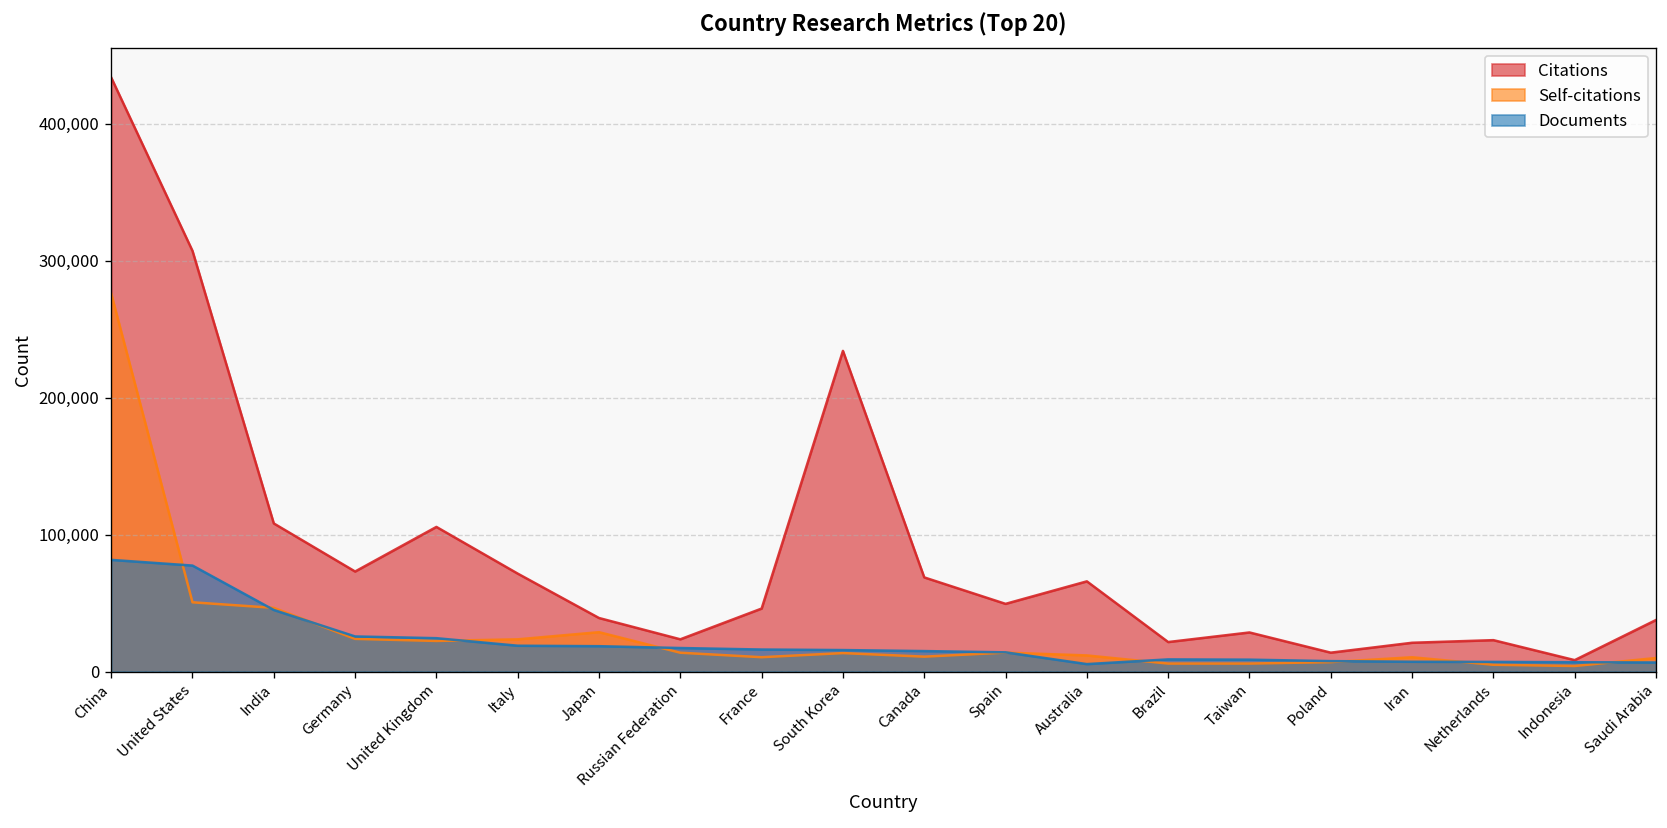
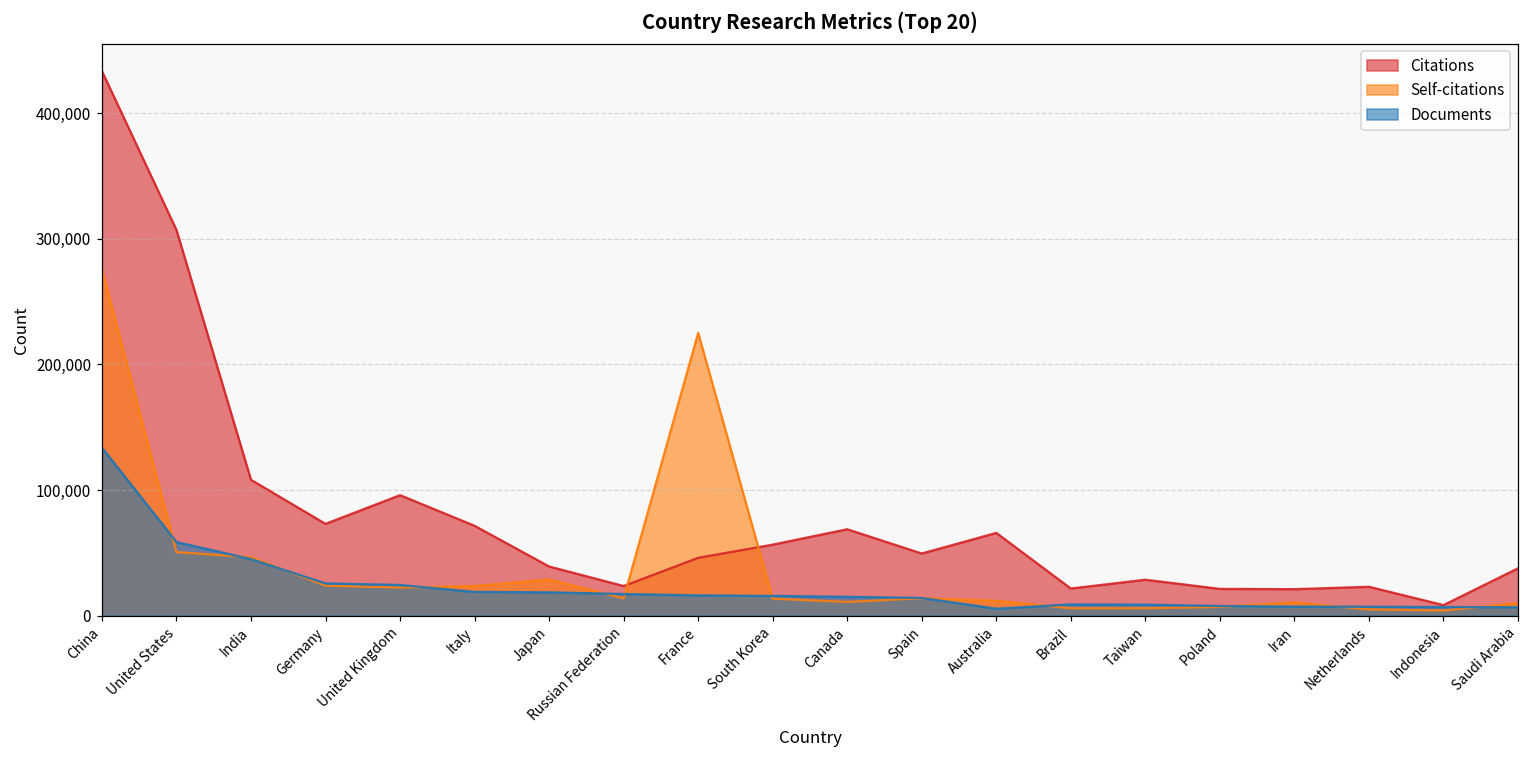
  {
    "Citations": {
      "China": "434,000",
      "United States": "307,000",
      "India": "108,000",
      "Germany": "73,000",
-     "United Kingdom": "106,000",
+     "United Kingdom": "96,000",
      "Italy": "71,000",
      "Japan": "39,000",
      "Russian Federation": "24,000",
      "France": "46,000",
-     "South Korea": "234,000",
+     "South Korea": "56,000",
      "Canada": "69,000",
      "Spain": "49,000",
      "Australia": "66,000",
      "Brazil": "22,000",
      "Taiwan": "29,000",
-     "Poland": "14,000",
+     "Poland": "21,000",
      "Iran": "21,000",
      "Netherlands": "23,000",
      "Saudi Arabia": "38,000"
    },
    "Self-citations": {
      "China": "276,000",
      "United States": "51,000",
      "Italy": "24,000",
      "Japan": "29,000",
      "Russian Federation": "14,000",
-     "France": "10,000",
+     "France": "225,000",
      "Canada": "11,000",
      "Australia": "12,000",
      "Brazil": "6,000",
      "Taiwan": "6,000",
      "Iran": "10,000",
      "Indonesia": "4,000",
      "Saudi Arabia": "10,000"
    },
    "Documents": {
-     "China": "82,000",
-     "United States": "77,000",
+     "China": "134,000",
+     "United States": "59,000",
      "Italy": "19,000",
      "Japan": "19,000",
      "Russian Federation": "17,000",
      "France": "16,000",
      "Canada": "15,000",
      "Australia": "5,000",
      "Brazil": "9,000",
      "Taiwan": "9,000",
      "Iran": "7,000",
      "Saudi Arabia": "7,000"
    }
  }
